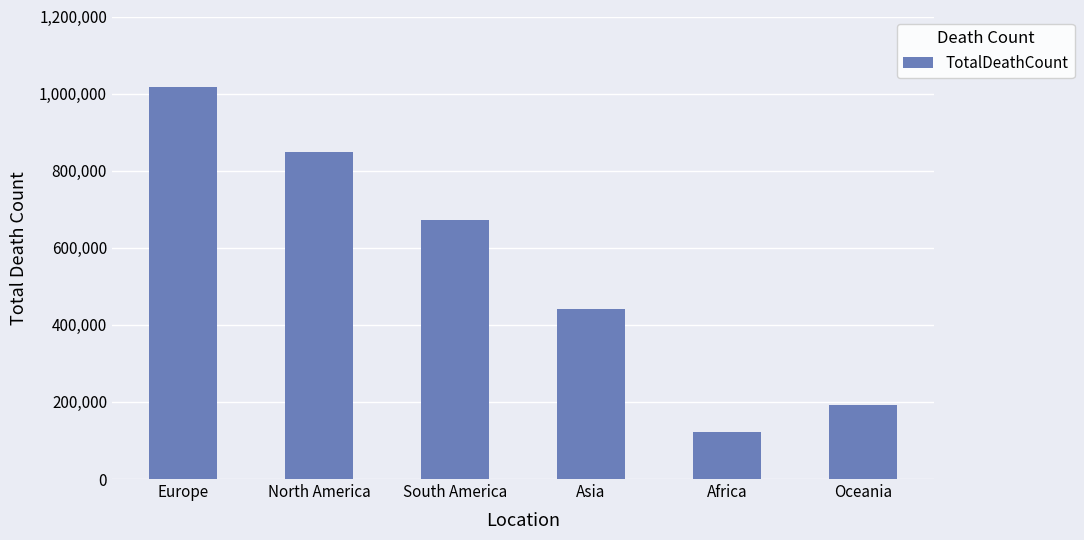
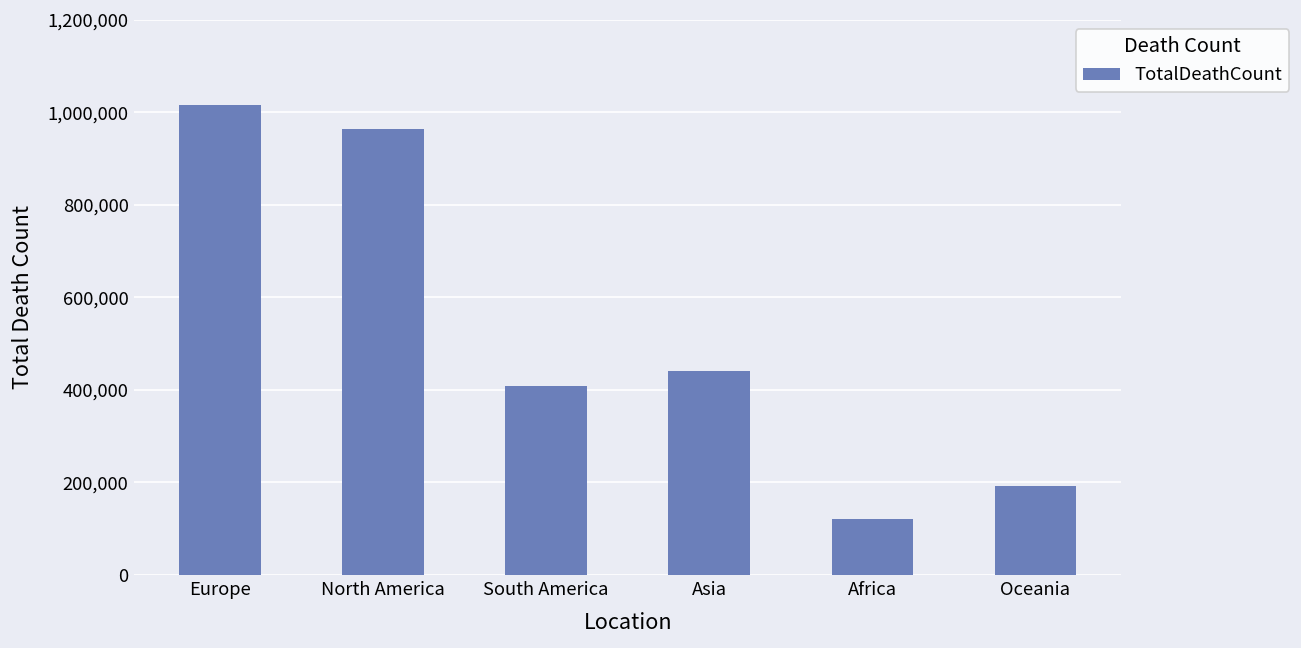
  {
    "Europe": "1,020,000",
-   "North America": "850,000",
-   "South America": "670,000",
+   "North America": "960,000",
+   "South America": "410,000",
    "Asia": "440,000",
    "Africa": "120,000",
    "Oceania": "190,000"
  }
